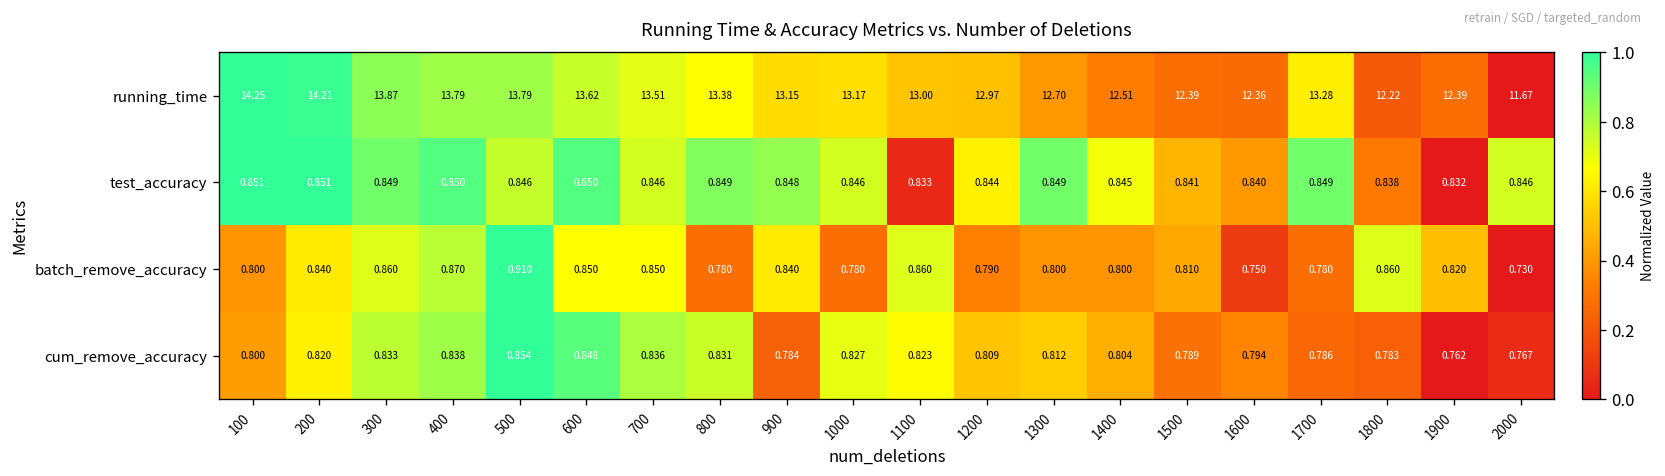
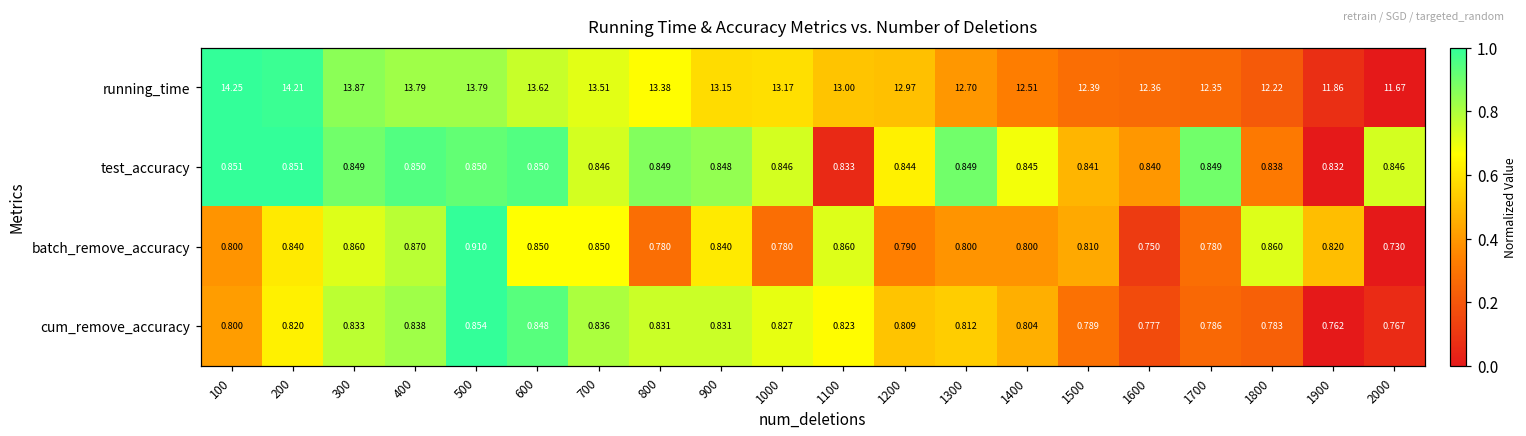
  {
    "running_time": {
      "100": 14.25,
      "200": 14.21,
      "300": 13.87,
      "400": 13.79,
      "500": 13.79,
      "600": 13.62,
      "700": 13.51,
      "800": 13.38,
      "900": 13.15,
      "1000": 13.17,
      "1100": 13.00,
      "1200": 12.97,
      "1300": 12.70,
      "1400": 12.51,
      "1500": 12.39,
      "1600": 12.36,
-     "1700": 13.28,
+     "1700": 12.35,
      "1800": 12.22,
-     "1900": 12.39,
+     "1900": 11.86,
      "2000": 11.67
    },
    "test_accuracy": {
      "100": 0.851,
      "200": 0.851,
      "300": 0.849,
      "400": 0.850,
-     "500": 0.846,
+     "500": 0.850,
      "600": 0.850,
      "700": 0.846,
      "800": 0.849,
      "900": 0.848,
      "1000": 0.846,
      "1100": 0.833,
      "1200": 0.844,
      "1300": 0.849,
      "1400": 0.845,
      "1500": 0.841,
      "1600": 0.840,
      "1700": 0.849,
      "1800": 0.838,
      "1900": 0.832,
      "2000": 0.846
    },
    "batch_remove_accuracy": {
      "100": 0.800,
      "200": 0.840,
      "300": 0.860,
      "400": 0.870,
      "500": 0.910,
      "600": 0.850,
      "700": 0.850,
      "800": 0.780,
      "900": 0.840,
      "1000": 0.780,
      "1100": 0.860,
      "1200": 0.790,
      "1300": 0.800,
      "1400": 0.800,
      "1500": 0.810,
      "1600": 0.750,
      "1700": 0.780,
      "1800": 0.860,
      "1900": 0.820,
      "2000": 0.730
    },
    "cum_remove_accuracy": {
      "100": 0.800,
      "200": 0.820,
      "300": 0.833,
      "400": 0.838,
      "500": 0.854,
      "600": 0.848,
      "700": 0.836,
      "800": 0.831,
-     "900": 0.784,
+     "900": 0.831,
      "1000": 0.827,
      "1100": 0.823,
      "1200": 0.809,
      "1300": 0.812,
      "1400": 0.804,
      "1500": 0.789,
-     "1600": 0.794,
+     "1600": 0.777,
      "1700": 0.786,
      "1800": 0.783,
      "1900": 0.762,
      "2000": 0.767
    }
  }
